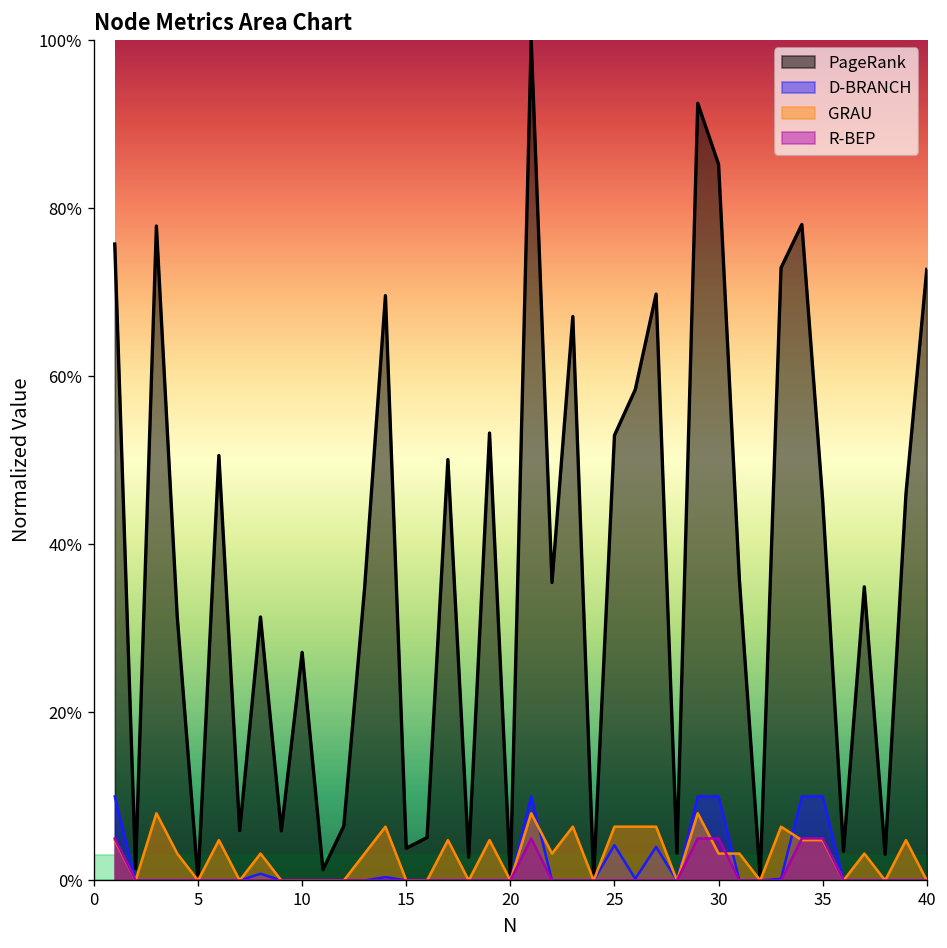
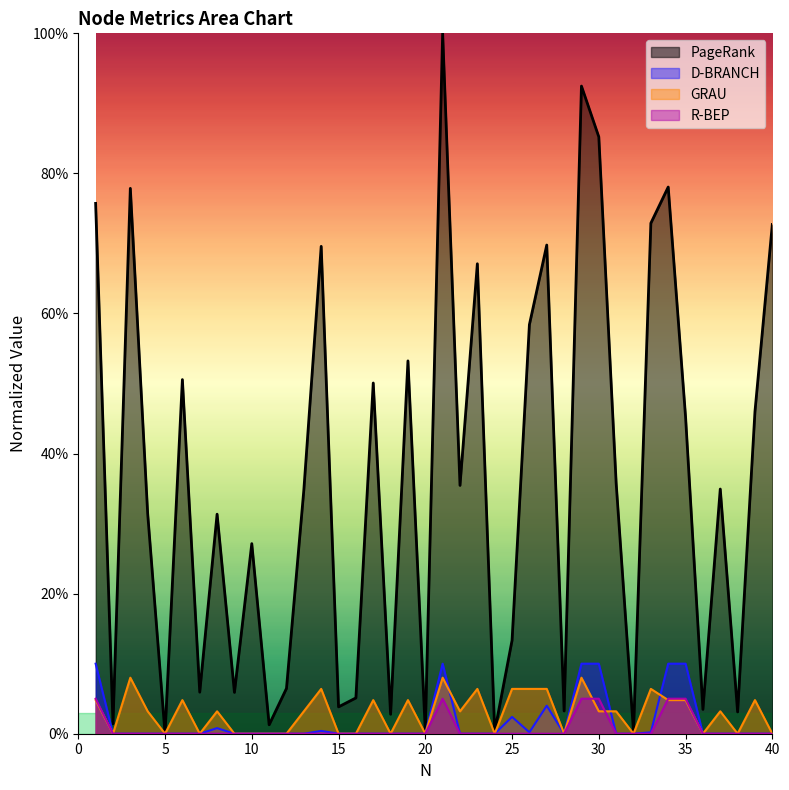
  {
    "PageRank": {
      "10": "27%",
      "15": "4%",
      "20": "0%",
-     "25": "53%",
+     "25": "13%",
      "30": "85%",
      "35": "45%",
      "40": "73%"
    },
    "D-BRANCH": {
-     "25": "4%",
+     "25": "2%",
      "30": "10%",
      "35": "10%"
    },
    "GRAU": {
      "25": "6%",
      "30": "3%"
    },
    "R-BEP": {
      "25": "0%",
      "30": "5%"
    }
  }
